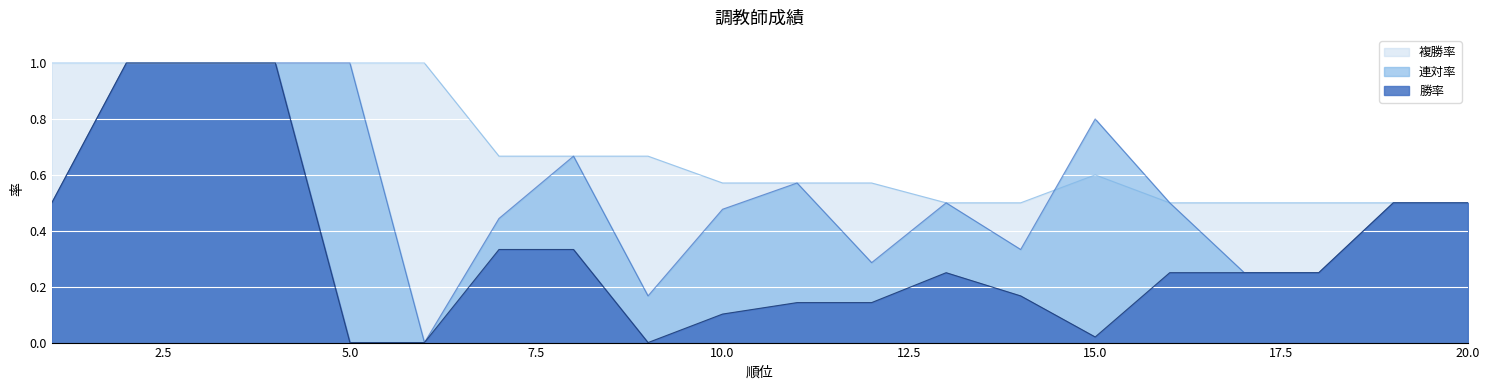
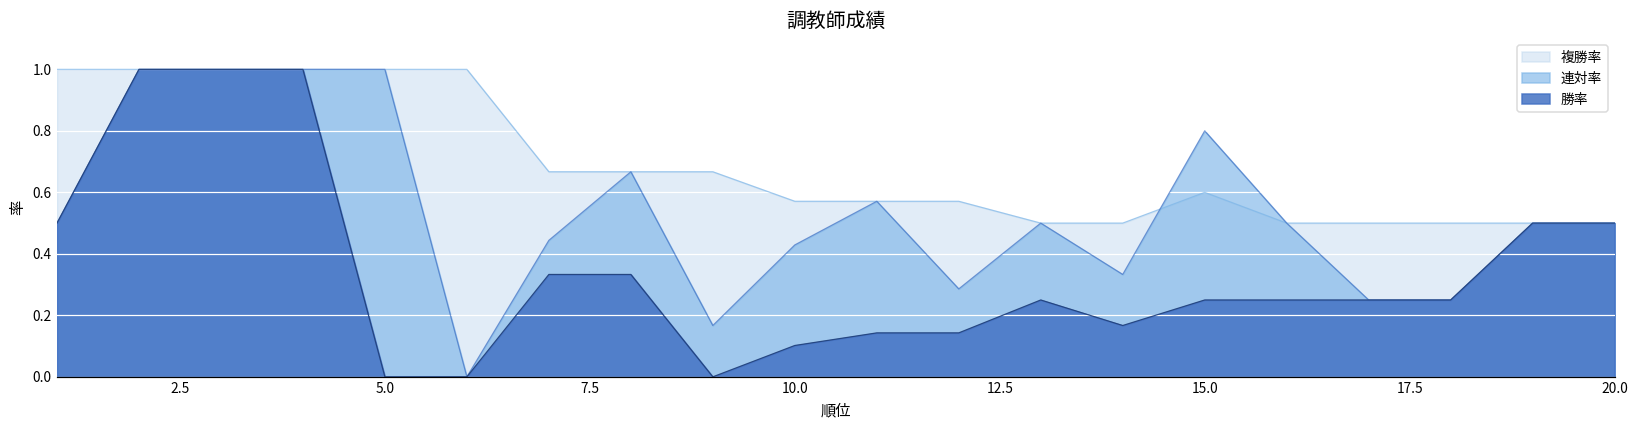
  {
    "複勝率": {
      "10.0": 0.57,
      "15.0": 0.60
    },
    "連対率": {
-     "10.0": 0.48,
+     "10.0": 0.43,
      "15.0": 0.80
    },
    "勝率": {
      "5.0": 0.00,
      "10.0": 0.10,
-     "15.0": 0.02
+     "15.0": 0.25
    }
  }
